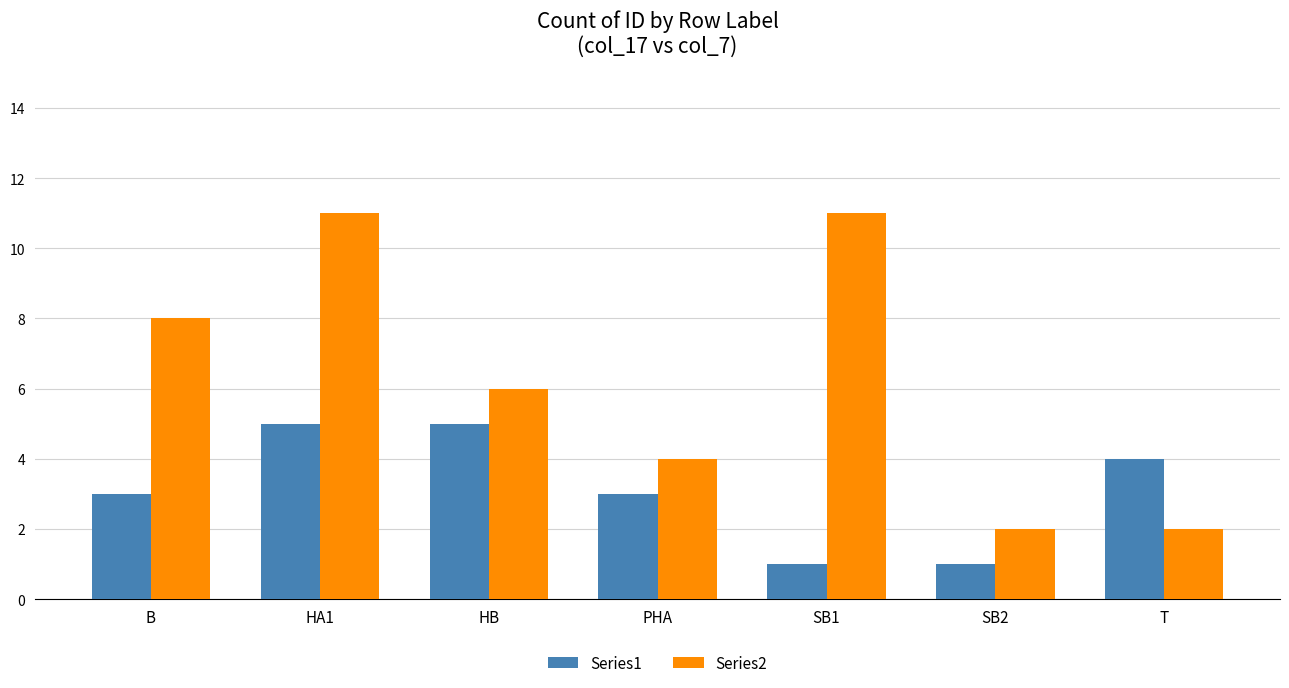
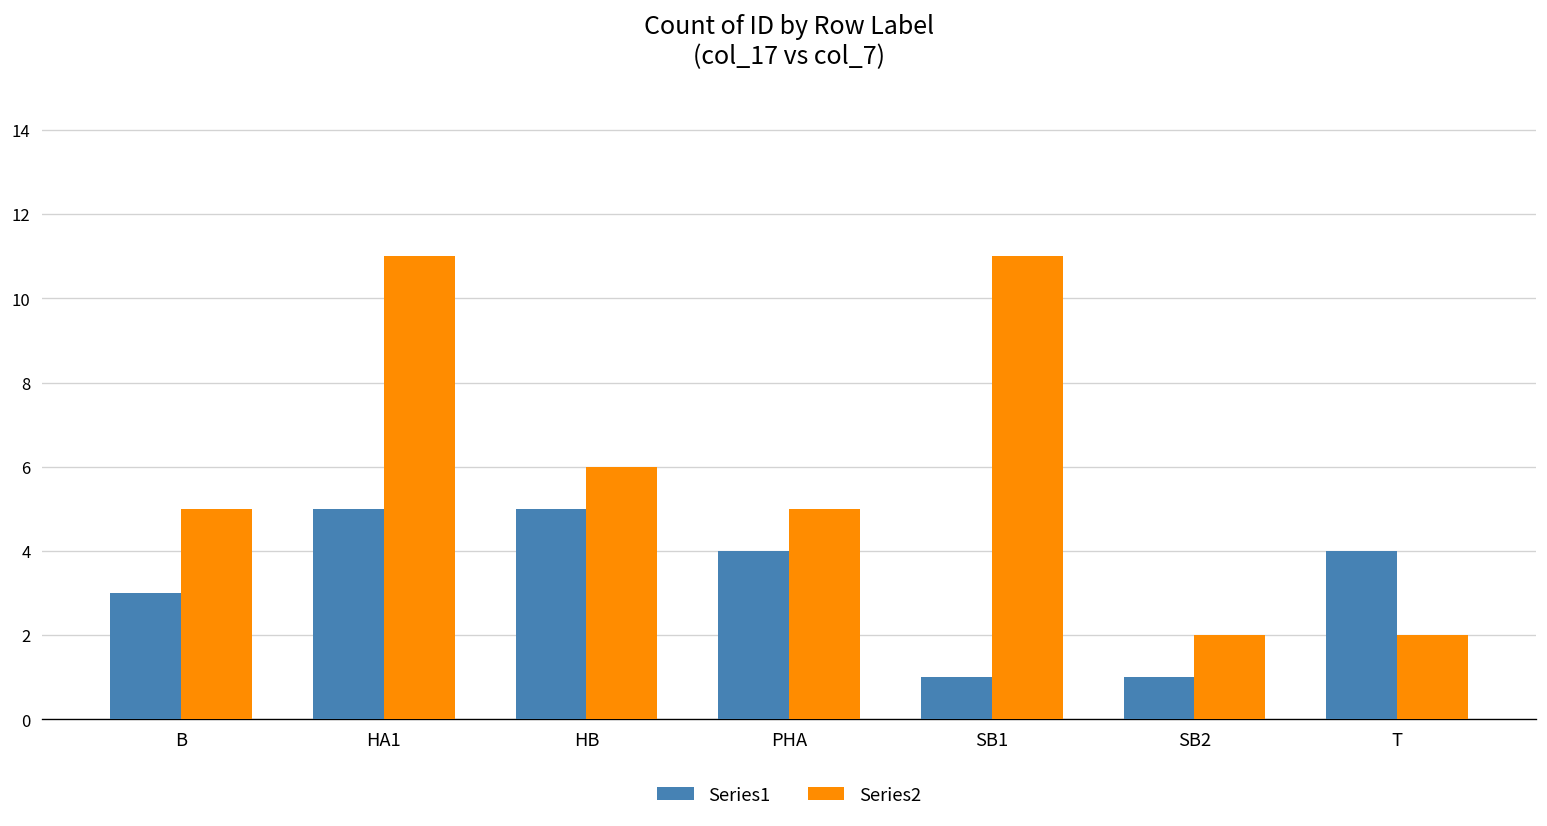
  {
    "Series1": {
      "B": 3,
      "HA1": 5,
      "HB": 5,
-     "PHA": 3,
+     "PHA": 4,
      "SB1": 1,
      "SB2": 1,
      "T": 4
    },
    "Series2": {
-     "B": 8,
+     "B": 5,
      "HA1": 11,
      "HB": 6,
-     "PHA": 4,
+     "PHA": 5,
      "SB1": 11,
      "SB2": 2,
      "T": 2
    }
  }
